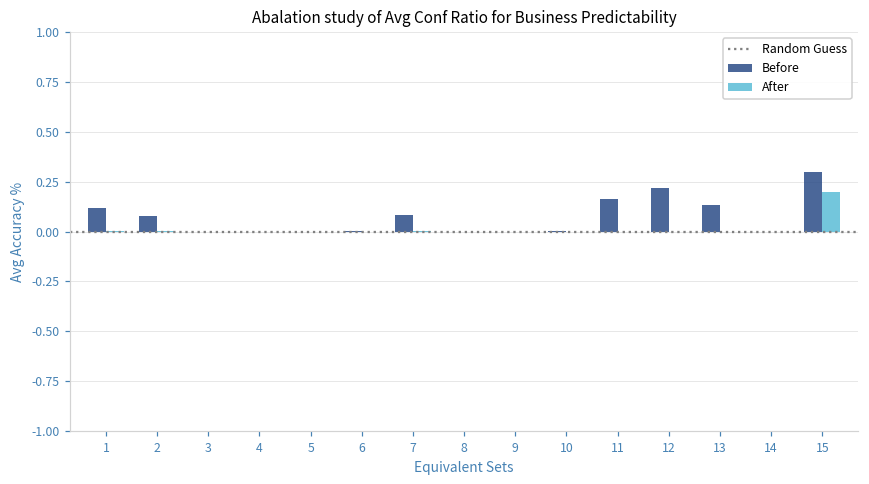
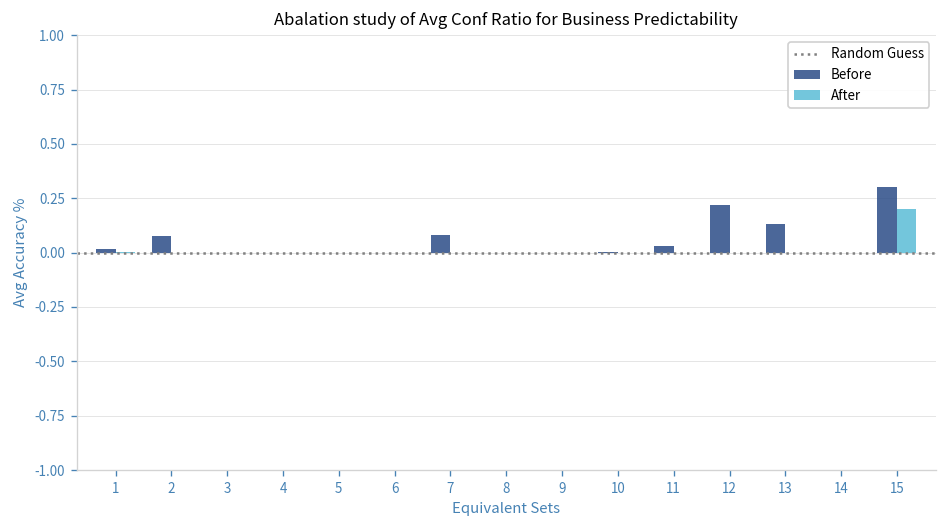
  {
    "Before": {
-     "1": 0.12,
+     "1": 0.02,
      "2": 0.08,
      "7": 0.08,
-     "11": 0.16,
+     "11": 0.03,
      "12": 0.22,
      "13": 0.13,
      "15": 0.30
    },
    "After": {
      "3": 0.00,
      "5": 0.00,
      "8": 0.00,
      "15": 0.20
    }
  }
